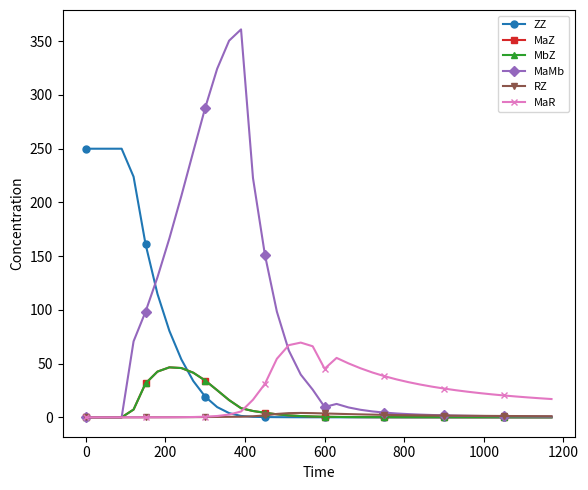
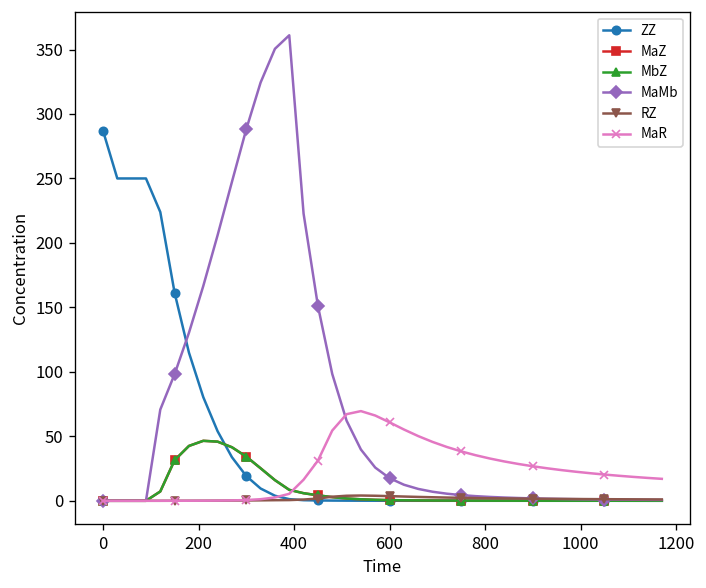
  {
    "ZZ": {
-     "0": 250
+     "0": 287
    },
    "MaMb": {
-     "600": 10
+     "600": 18
    },
    "RZ": {
      "600": 4
    },
    "MaR": {
-     "600": 45
+     "600": 61
    }
  }
